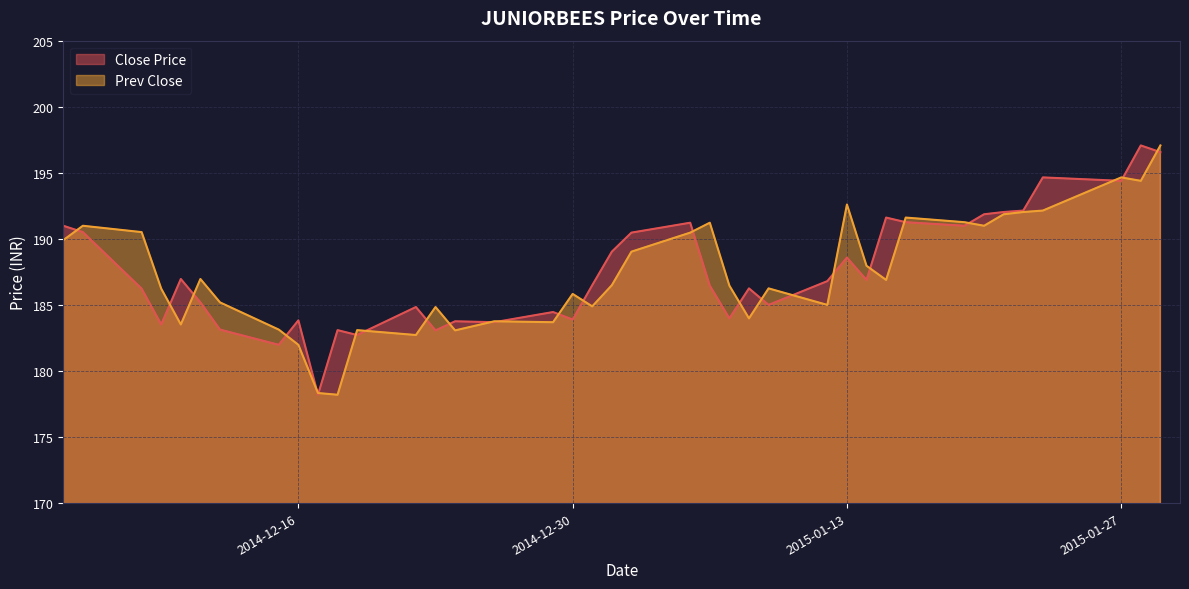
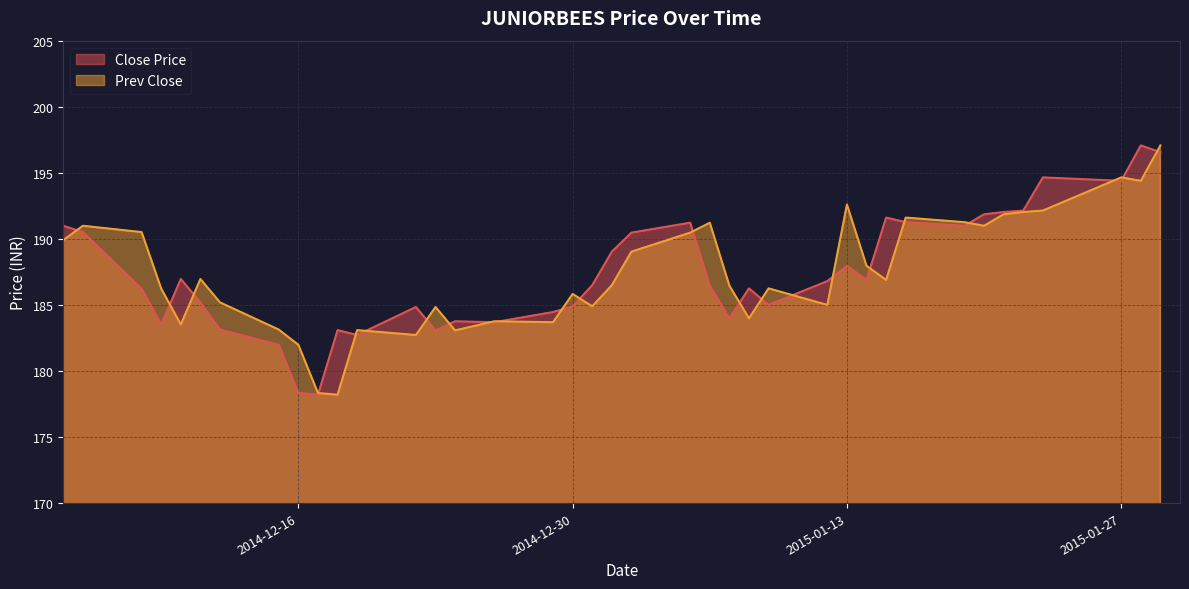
  {
    "Close Price": {
-     "2014-12-16": 183.8,
-     "2014-12-30": 183.9,
-     "2015-01-13": 188.6,
+     "2014-12-16": 178.3,
+     "2014-12-30": 184.9,
+     "2015-01-13": 188.0,
      "2015-01-27": 194.4
    },
    "Prev Close": {
      "2014-12-16": 182.0,
      "2014-12-30": 185.8,
      "2015-01-13": 192.6,
      "2015-01-27": 194.7
    }
  }
